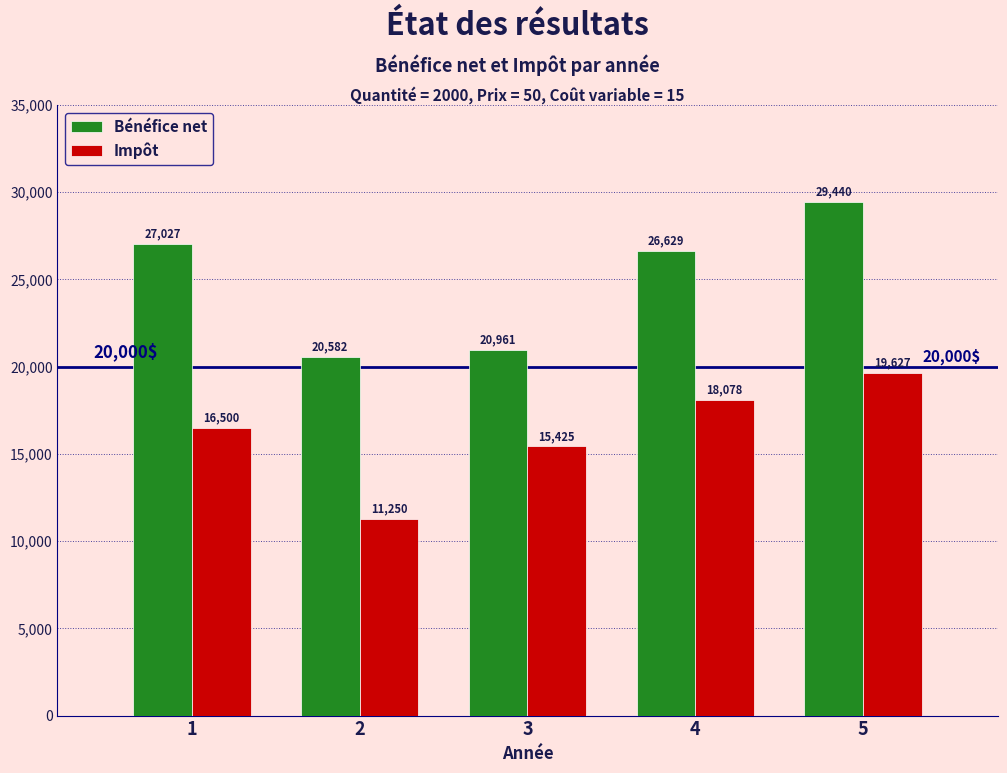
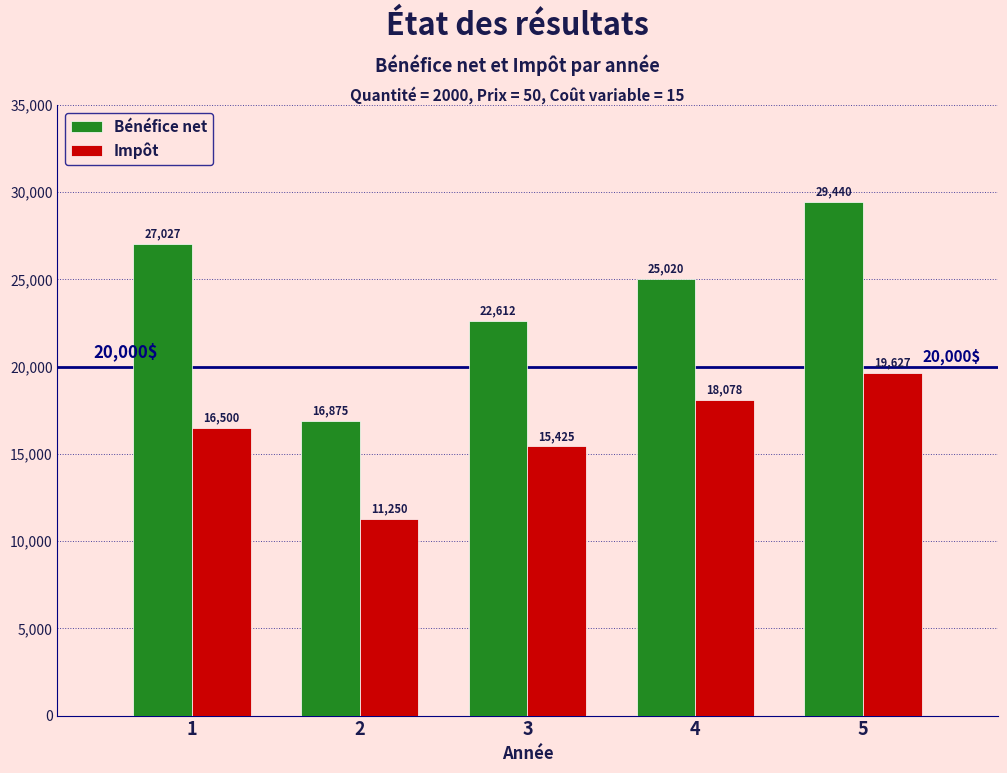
  {
    "Bénéfice net": {
      "1": "27,027",
-     "2": "20,582",
-     "3": "20,961",
-     "4": "26,629",
+     "2": "16,875",
+     "3": "22,612",
+     "4": "25,020",
      "5": "29,440"
    },
    "Impôt": {
      "1": "16,500",
      "2": "11,250",
      "3": "15,425",
      "4": "18,078",
      "5": "19,627"
    }
  }
